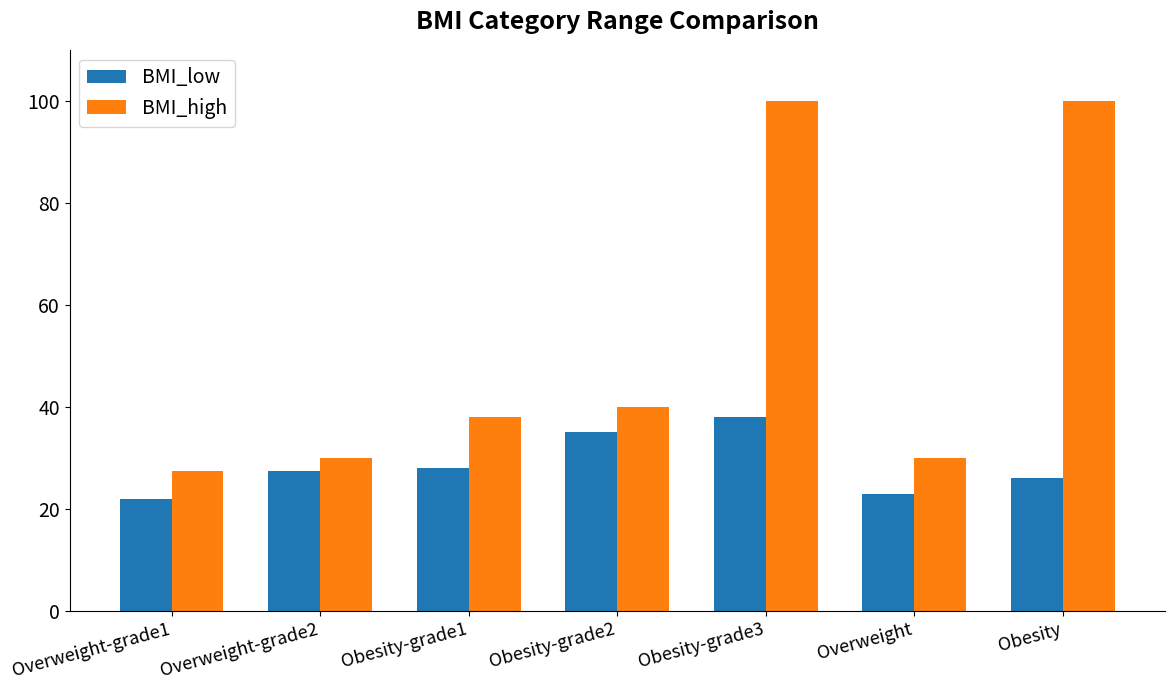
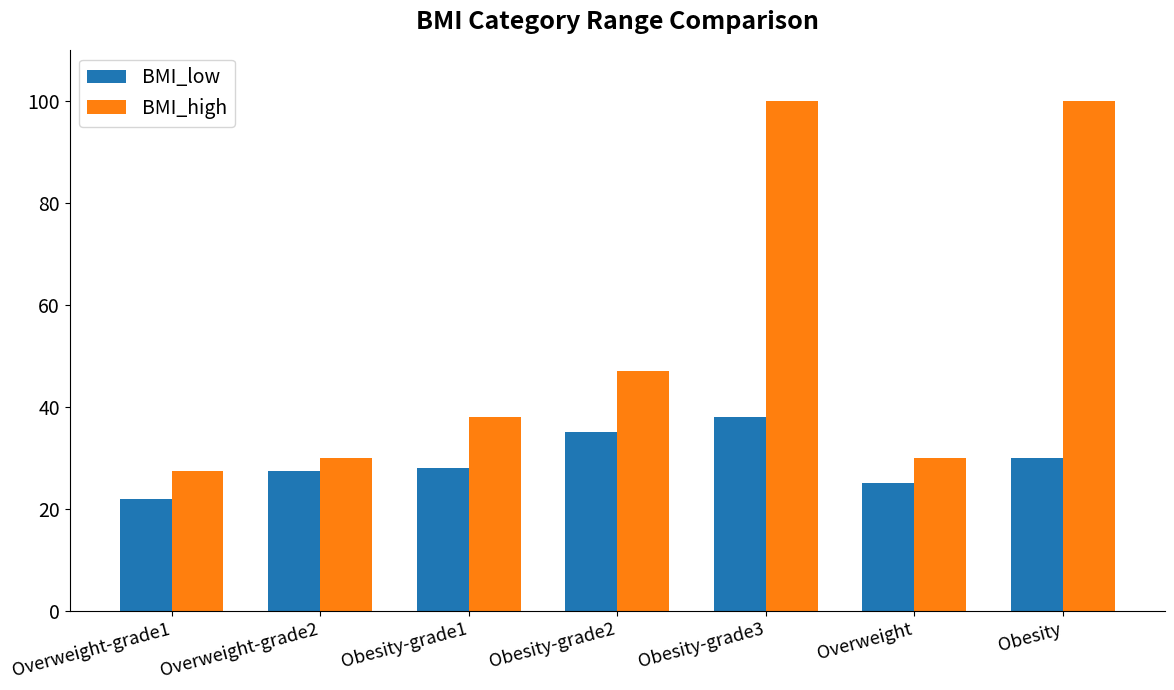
  {
    "BMI_low": {
      "Overweight-grade1": 22,
      "Overweight-grade2": 28,
      "Obesity-grade1": 28,
      "Obesity-grade2": 35,
      "Obesity-grade3": 38,
-     "Overweight": 23,
-     "Obesity": 26
+     "Overweight": 25,
+     "Obesity": 30
    },
    "BMI_high": {
      "Overweight-grade1": 28,
      "Overweight-grade2": 30,
      "Obesity-grade1": 38,
-     "Obesity-grade2": 40,
+     "Obesity-grade2": 47,
      "Obesity-grade3": 100,
      "Overweight": 30,
      "Obesity": 100
    }
  }
